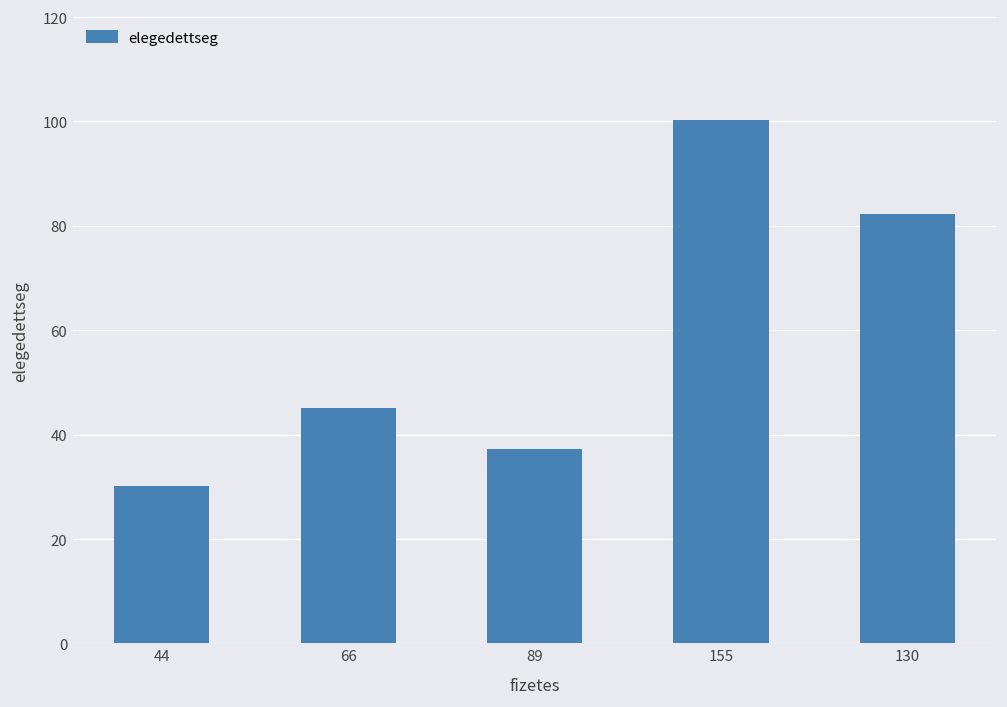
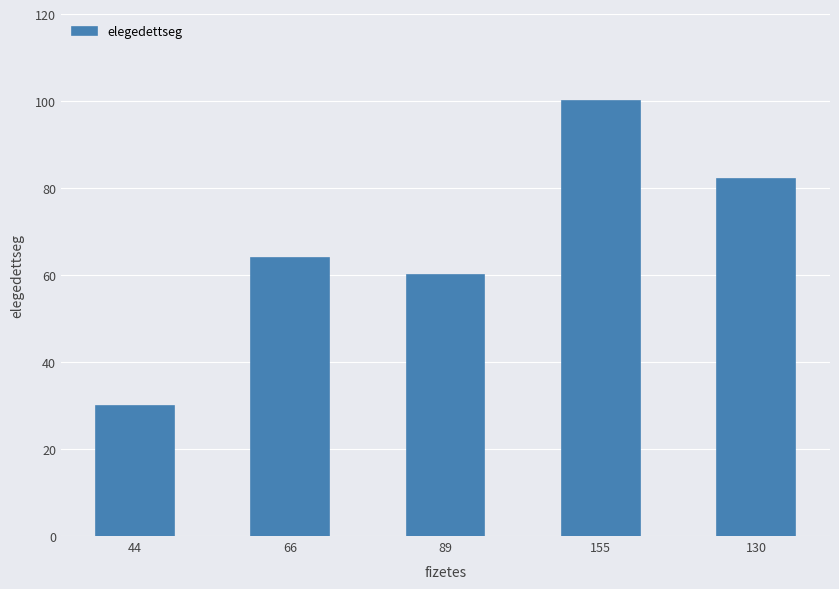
  {
    "44": 30,
-   "66": 45,
-   "89": 37,
+   "66": 64,
+   "89": 60,
    "155": 100,
    "130": 82
  }
